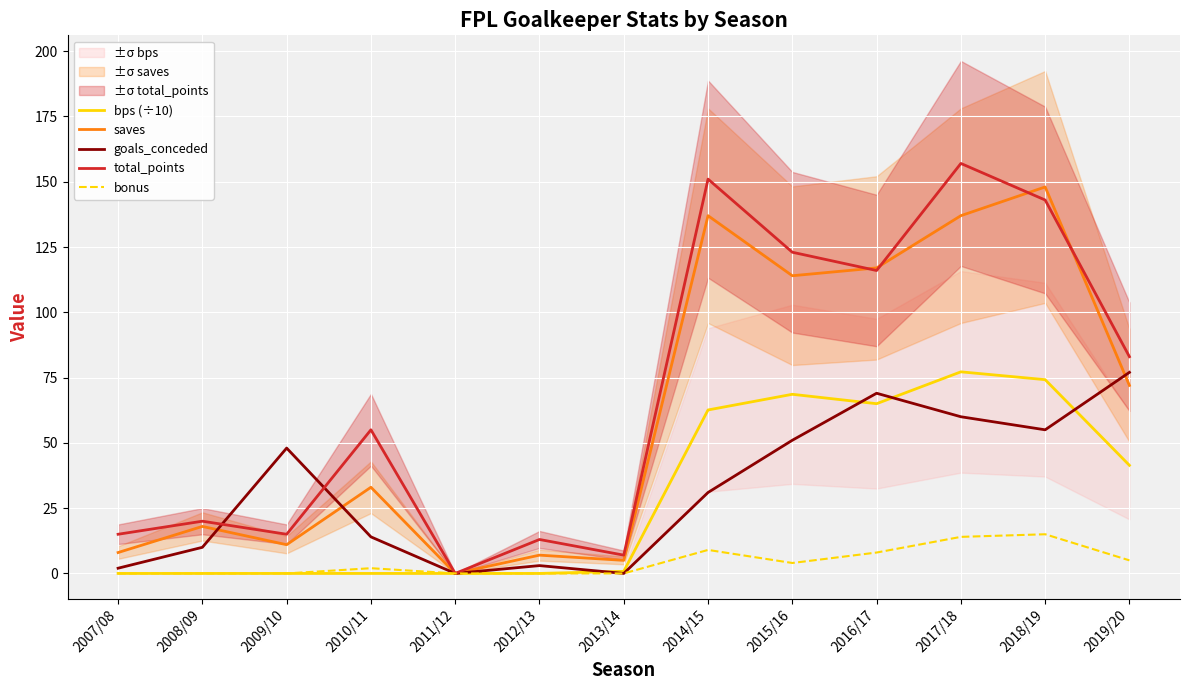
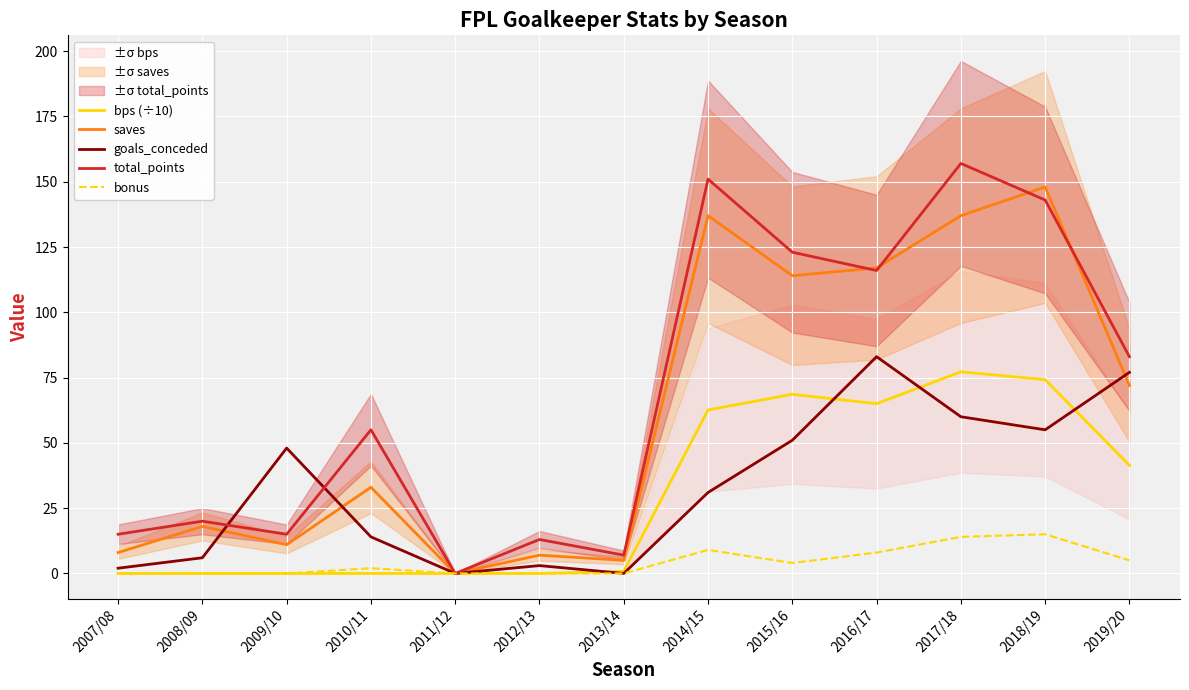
  {
    "goals_conceded": {
      "2007/08": 2,
-     "2008/09": 10,
+     "2008/09": 6,
      "2009/10": 48,
      "2010/11": 14,
      "2012/13": 3,
      "2014/15": 31,
      "2015/16": 51,
-     "2016/17": 69,
+     "2016/17": 83,
      "2017/18": 60,
      "2018/19": 55,
      "2019/20": 77
    }
  }
